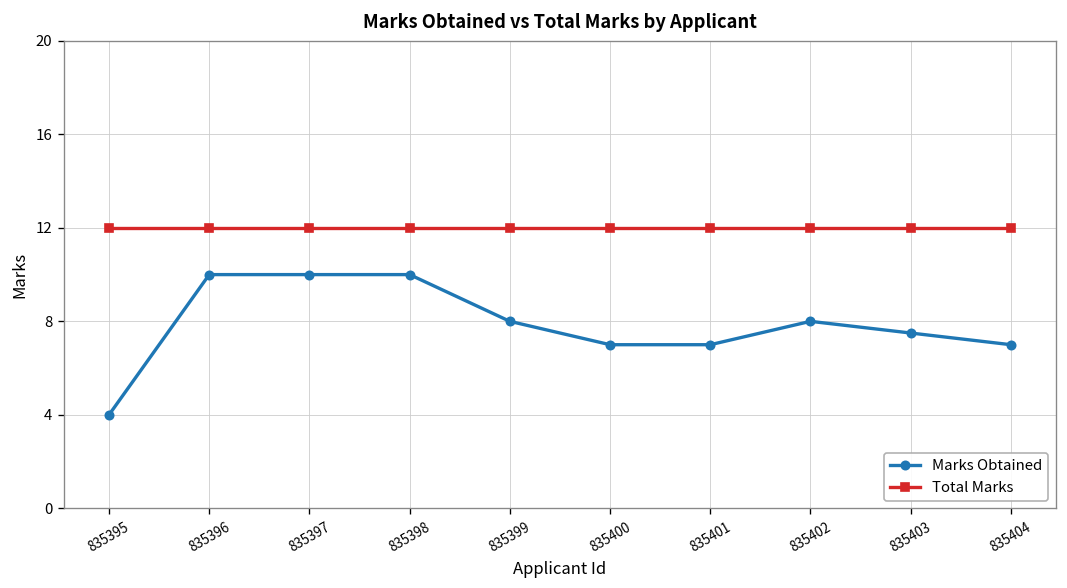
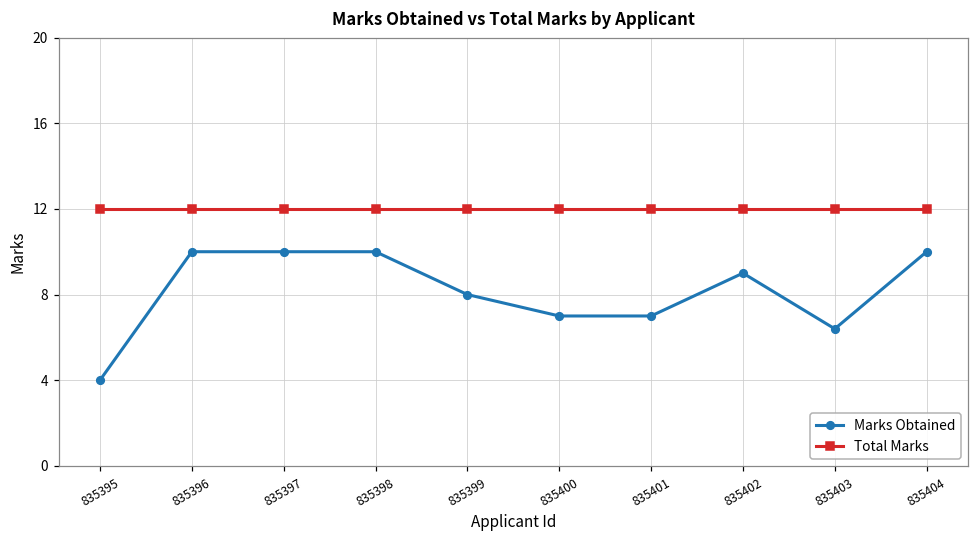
  {
    "Marks Obtained": {
      "835395": 4.0,
      "835396": 10.0,
      "835397": 10.0,
      "835398": 10.0,
      "835399": 8.0,
      "835400": 7.0,
      "835401": 7.0,
-     "835402": 8,
-     "835403": 7.5,
-     "835404": 7
+     "835402": 9,
+     "835403": 6.4,
+     "835404": 10
    },
    "Total Marks": {
      "835395": 12.0,
      "835396": 12.0,
      "835397": 12.0,
      "835398": 12.0,
      "835399": 12.0,
      "835400": 12.0,
      "835401": 12.0,
      "835402": 12.0,
      "835403": 12.0,
      "835404": 12.0
    }
  }
